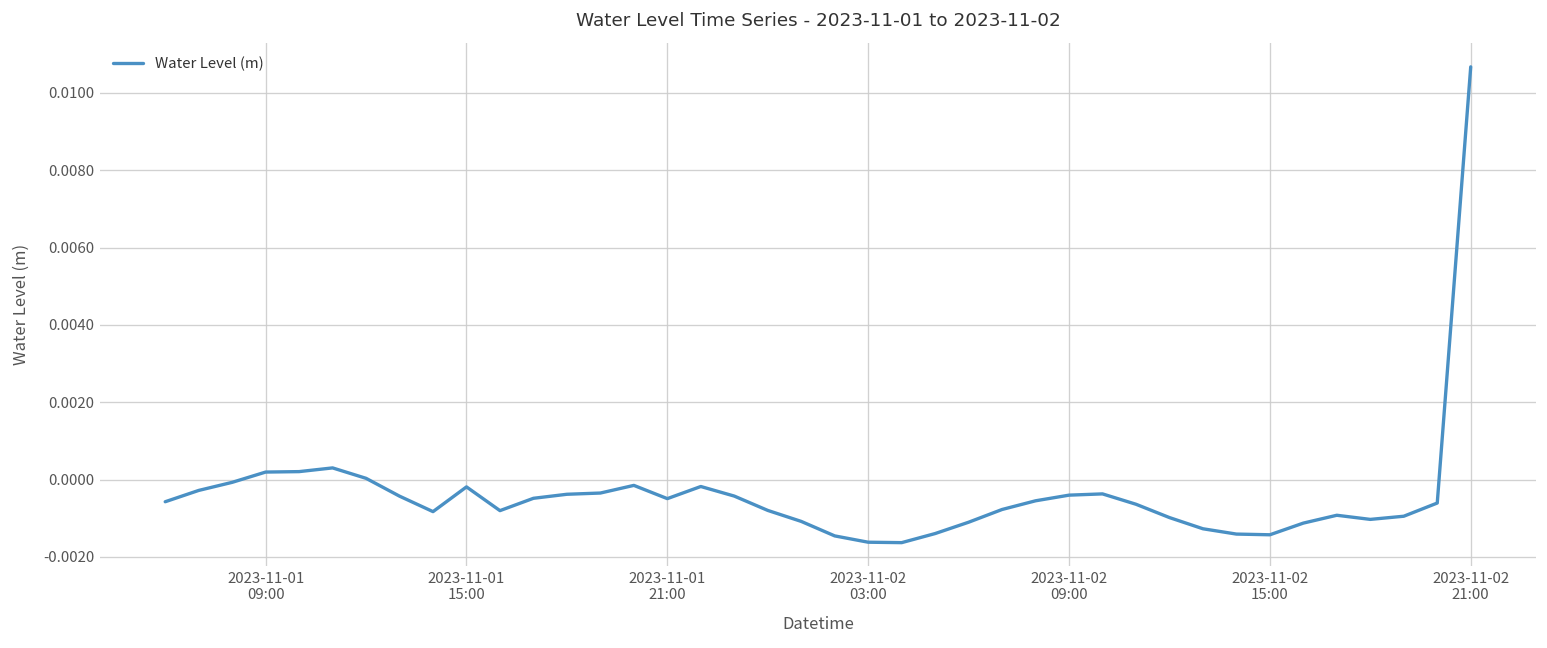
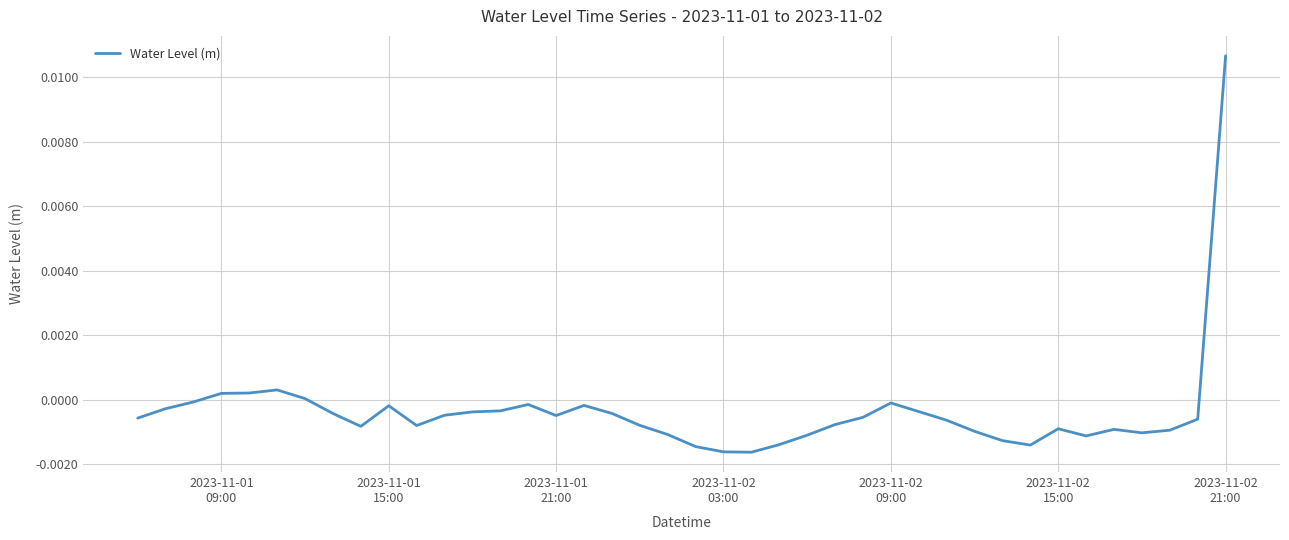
  {
    "2023-11-01 09:00": 0.0002,
    "2023-11-01 15:00": -0.0002,
    "2023-11-01 21:00": -0.0005,
    "2023-11-02 03:00": -0.0016,
-   "2023-11-02 09:00": -0.0004,
-   "2023-11-02 15:00": -0.0014,
+   "2023-11-02 09:00": -0.0001,
+   "2023-11-02 15:00": -0.0009,
    "2023-11-02 21:00": 0.0107
  }
